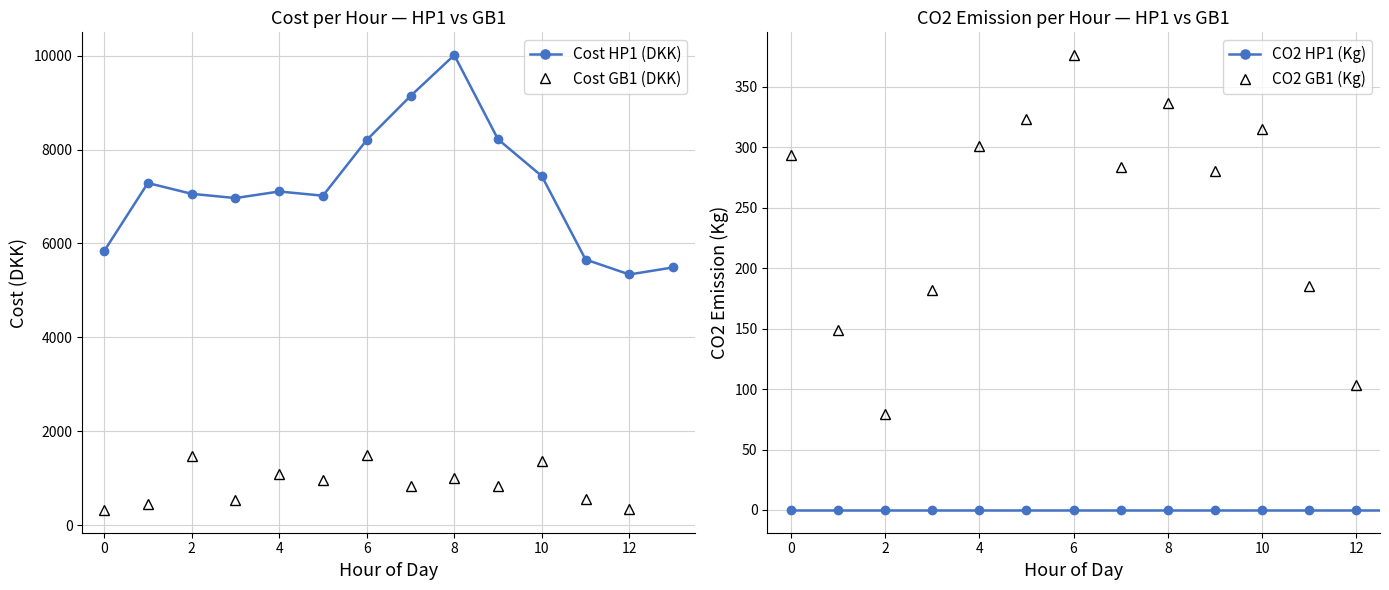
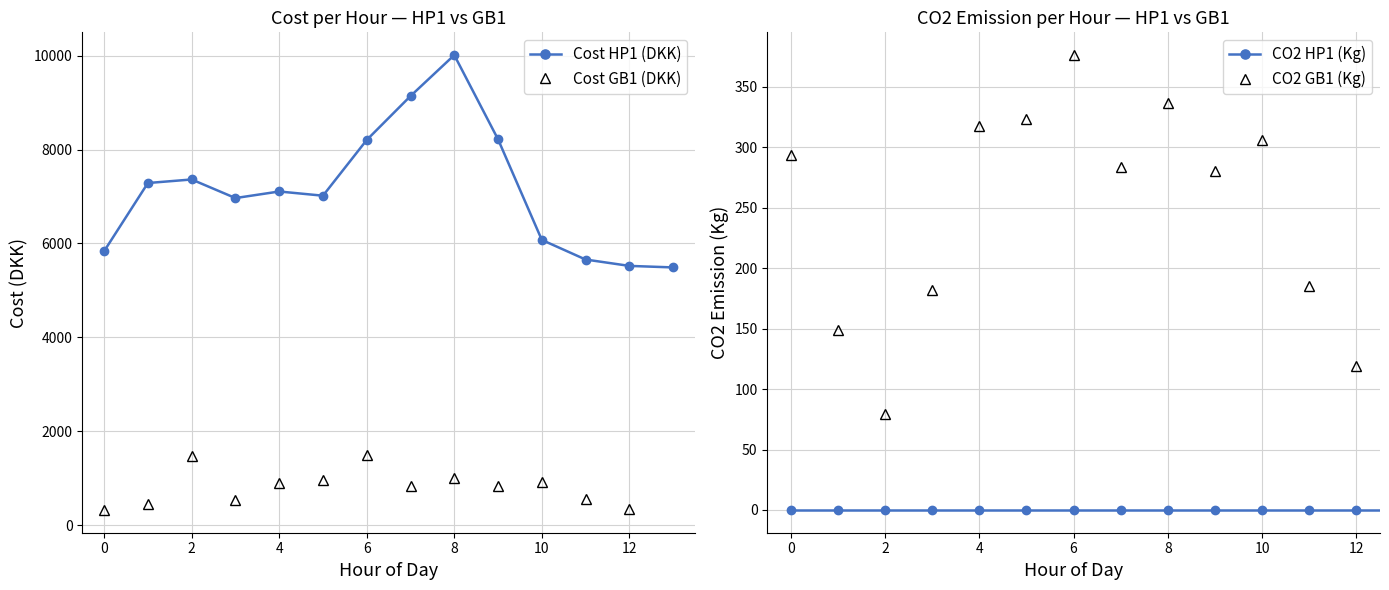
  {
    "Cost per Hour — HP1 vs GB1": {
      "Cost HP1 (DKK)": {
        "0": 5800,
-       "2": 7100,
+       "2": 7400,
        "4": 7100,
        "6": 8200,
        "8": 10000,
-       "10": 7400,
-       "12": 5300
+       "10": 6100,
+       "12": 5500
      },
      "Cost GB1 (DKK)": {
        "0": 300,
        "2": 1500,
-       "4": 1100,
+       "4": 900,
        "6": 1500,
        "8": 1000,
-       "10": 1400,
+       "10": 900,
        "12": 400
      }
    },
    "CO2 Emission per Hour — HP1 vs GB1": {
      "CO2 HP1 (Kg)": {
        "0": 0,
        "2": 0,
        "4": 0,
        "6": 0,
        "8": 0,
        "10": 0,
        "12": 0
      },
      "CO2 GB1 (Kg)": {
        "0": 294,
        "2": 79,
-       "4": 301,
+       "4": 317,
        "6": 376,
        "8": 336,
-       "10": 315,
-       "12": 104
+       "10": 306,
+       "12": 119
      }
    }
  }
